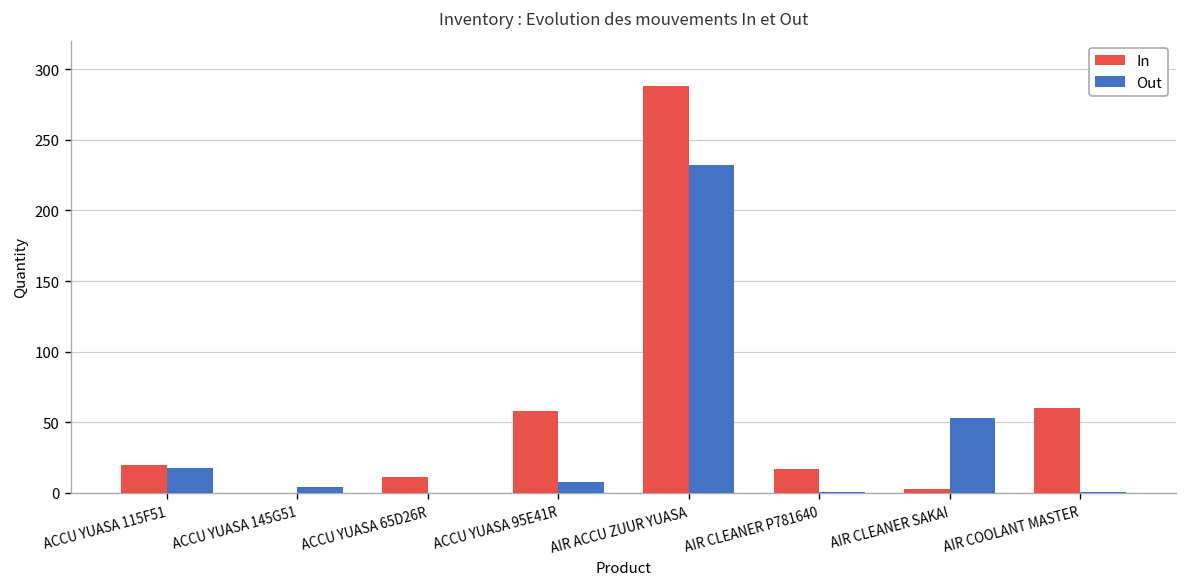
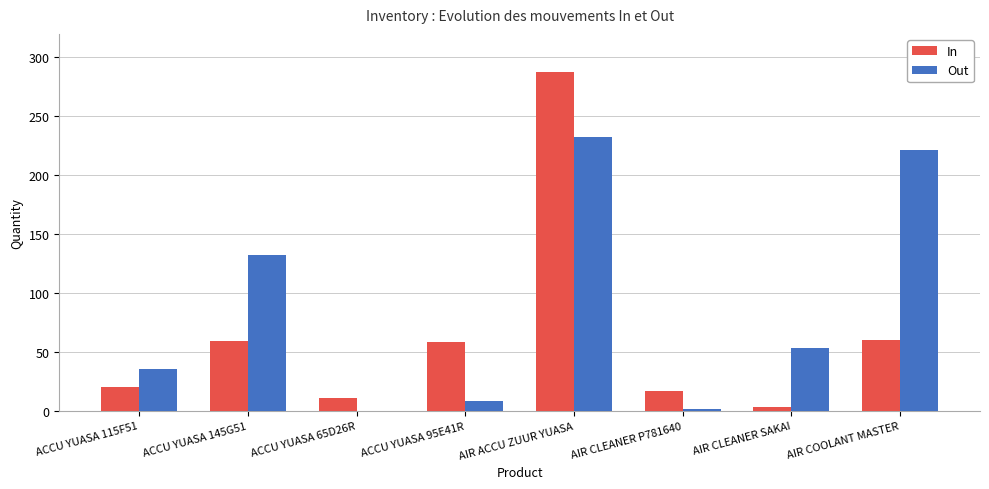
  {
    "In": {
      "ACCU YUASA 115F51": 20,
-     "ACCU YUASA 145G51": 0,
+     "ACCU YUASA 145G51": 59,
      "ACCU YUASA 65D26R": 11,
      "ACCU YUASA 95E41R": 58,
      "AIR ACCU ZUUR YUASA": 288,
      "AIR CLEANER P781640": 17,
      "AIR CLEANER SAKAI": 3,
      "AIR COOLANT MASTER": 60
    },
    "Out": {
-     "ACCU YUASA 115F51": 18,
-     "ACCU YUASA 145G51": 4,
+     "ACCU YUASA 115F51": 35,
+     "ACCU YUASA 145G51": 132,
      "ACCU YUASA 65D26R": 0,
      "ACCU YUASA 95E41R": 8,
      "AIR ACCU ZUUR YUASA": 232,
      "AIR CLEANER SAKAI": 53,
-     "AIR COOLANT MASTER": 1
+     "AIR COOLANT MASTER": 221
    }
  }
